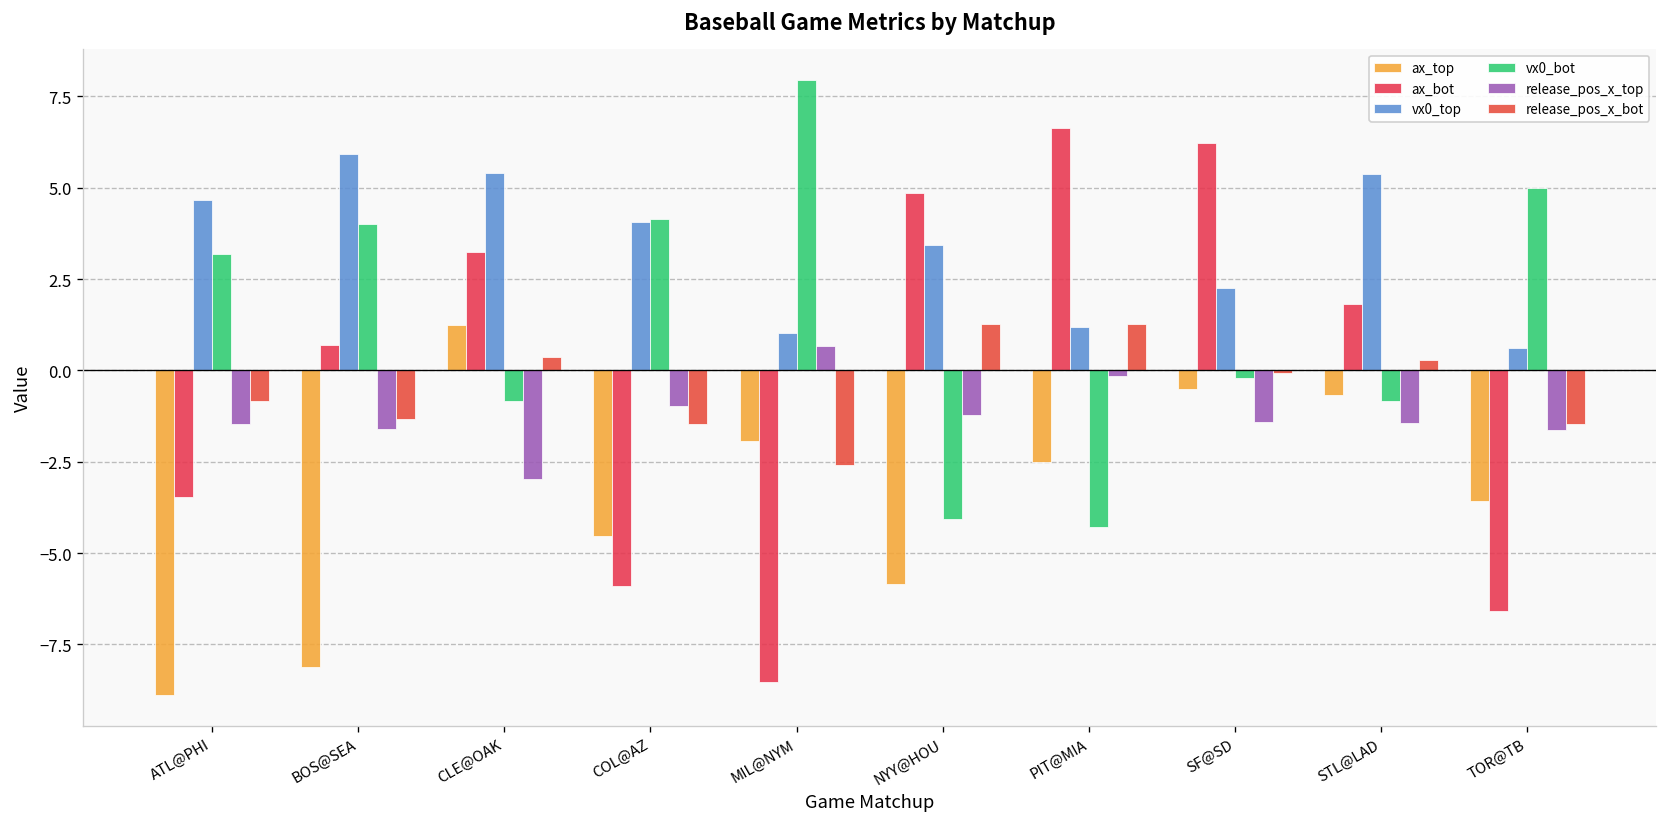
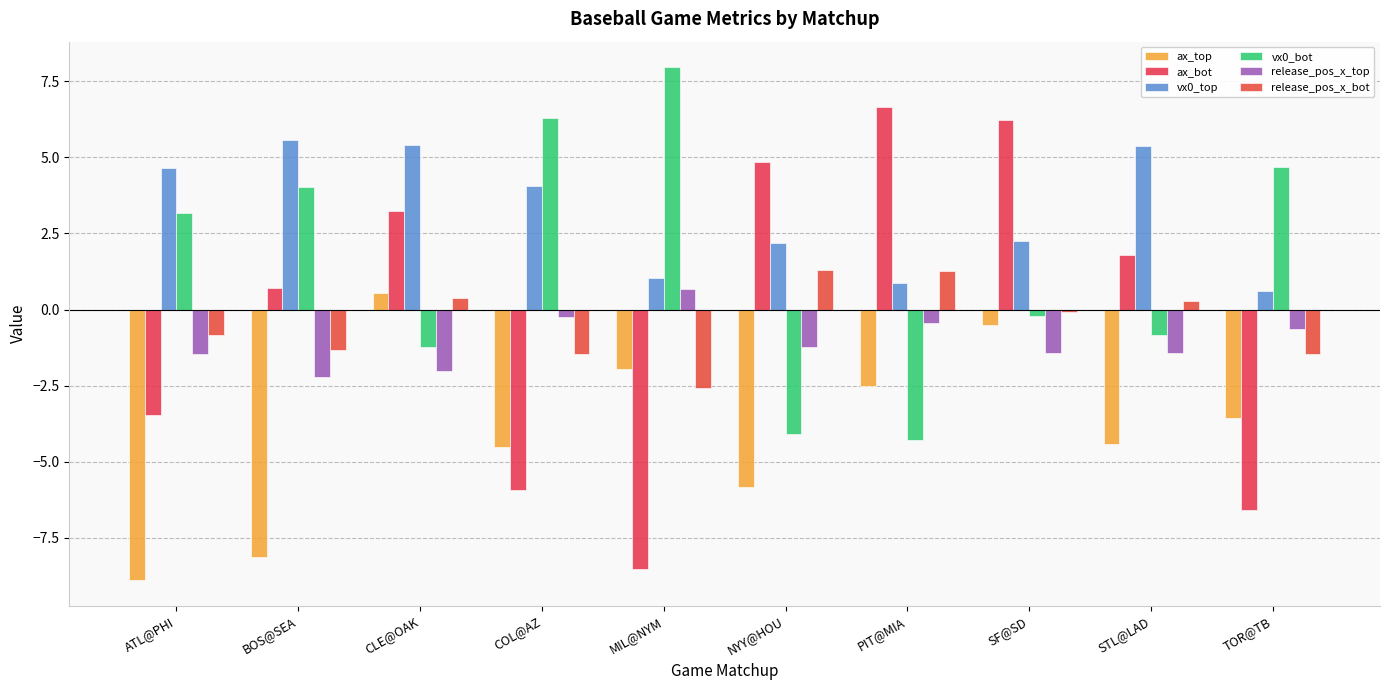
  {
    "ax_top": {
      "ATL@PHI": -8.9,
      "BOS@SEA": -8.1,
-     "CLE@OAK": 1.2,
+     "CLE@OAK": 0.5,
      "COL@AZ": -4.5,
      "MIL@NYM": -1.9,
      "NYY@HOU": -5.8,
      "PIT@MIA": -2.5,
      "SF@SD": -0.5,
-     "STL@LAD": -0.7,
+     "STL@LAD": -4.4,
      "TOR@TB": -3.6
    },
    "vx0_top": {
      "ATL@PHI": 4.7,
-     "BOS@SEA": 5.9,
+     "BOS@SEA": 5.6,
      "CLE@OAK": 5.4,
      "COL@AZ": 4.1,
      "MIL@NYM": 1.0,
-     "NYY@HOU": 3.4,
-     "PIT@MIA": 1.2,
+     "NYY@HOU": 2.2,
+     "PIT@MIA": 0.9,
      "SF@SD": 2.3,
      "STL@LAD": 5.4,
      "TOR@TB": 0.6
    },
    "vx0_bot": {
      "ATL@PHI": 3.2,
      "BOS@SEA": 4.0,
-     "CLE@OAK": -0.8,
-     "COL@AZ": 4.1,
+     "CLE@OAK": -1.2,
+     "COL@AZ": 6.3,
      "MIL@NYM": 8.0,
      "NYY@HOU": -4.1,
      "PIT@MIA": -4.3,
      "SF@SD": -0.2,
      "STL@LAD": -0.8,
-     "TOR@TB": 5.0
+     "TOR@TB": 4.7
    },
    "release_pos_x_top": {
      "ATL@PHI": -1.5,
-     "BOS@SEA": -1.6,
-     "CLE@OAK": -3.0,
-     "COL@AZ": -1.0,
+     "BOS@SEA": -2.2,
+     "CLE@OAK": -2.0,
+     "COL@AZ": -0.3,
      "MIL@NYM": 0.7,
      "NYY@HOU": -1.2,
-     "PIT@MIA": -0.1,
+     "PIT@MIA": -0.4,
      "SF@SD": -1.4,
      "STL@LAD": -1.4,
-     "TOR@TB": -1.6
+     "TOR@TB": -0.7
    }
  }
